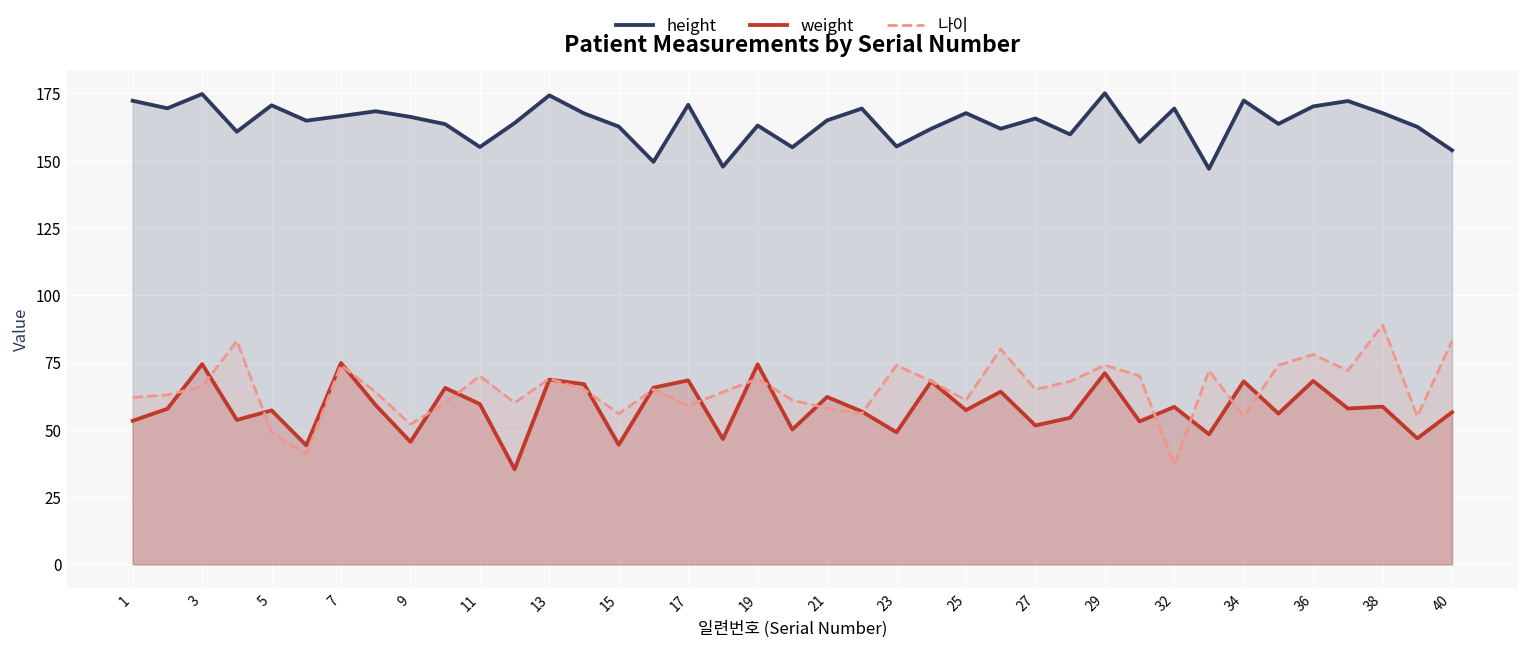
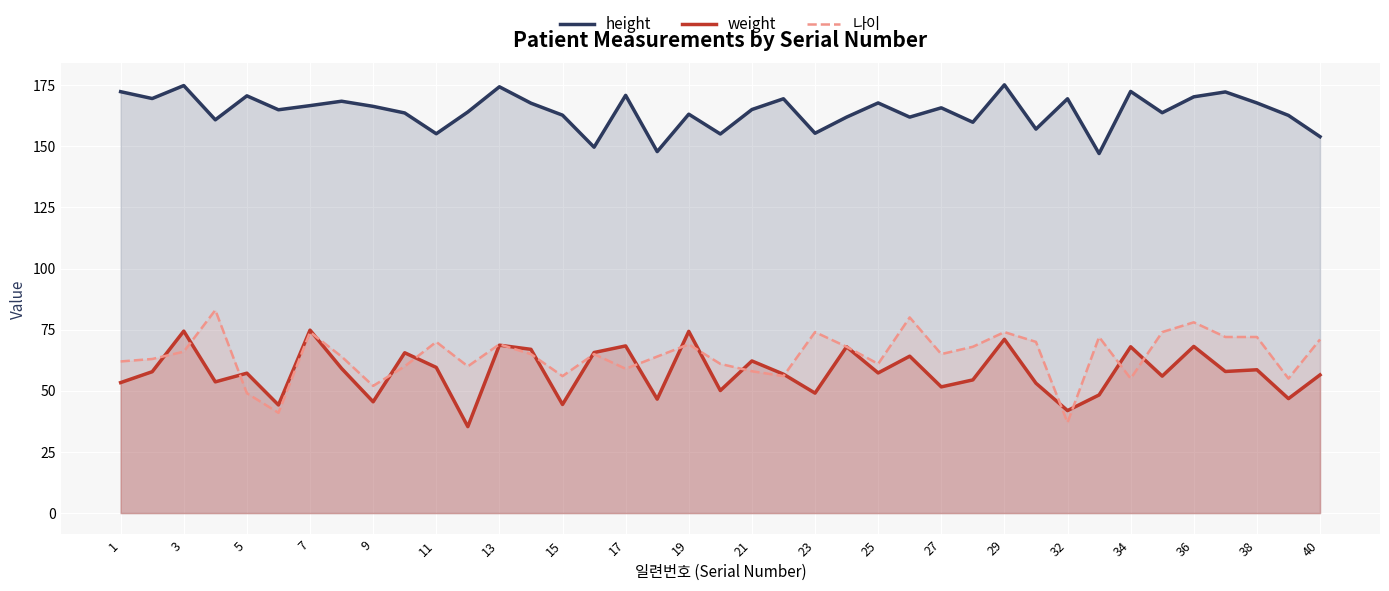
  {
    "height": {
      "32": 169,
      "34": 172,
      "36": 170,
      "38": 168,
      "40": 154
    },
    "weight": {
-     "32": 59,
+     "32": 42,
      "34": 68,
      "36": 68,
      "38": 59,
      "40": 57
    },
    "나이": {
      "32": 37,
      "34": 55,
      "36": 78,
-     "38": 89,
-     "40": 83
+     "38": 72,
+     "40": 71
    }
  }
